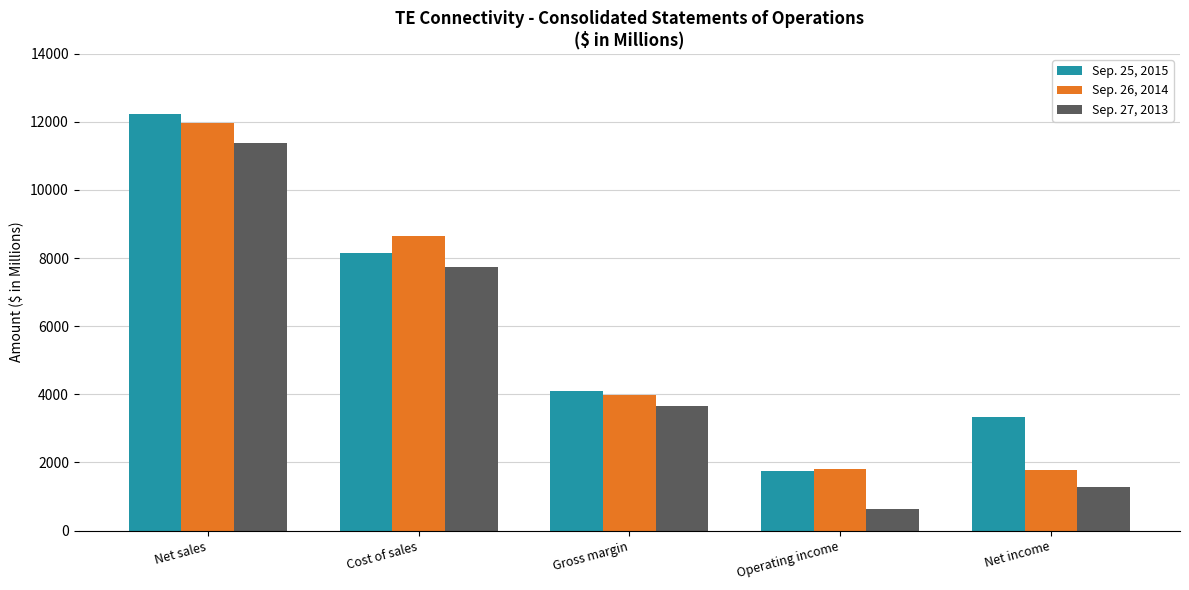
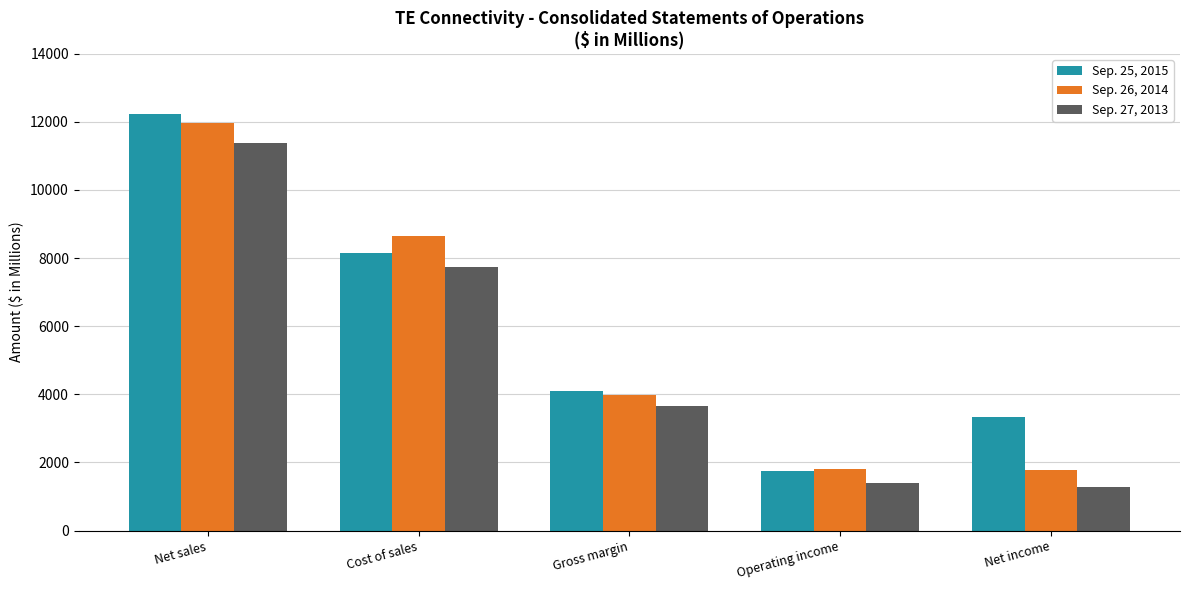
  {
    "Sep. 25, 2015": {
      "Net sales": 12200,
      "Cost of sales": 8100,
      "Gross margin": 4100,
      "Operating income": 1700,
      "Net income": 3400
    },
    "Sep. 26, 2014": {
      "Net sales": 12000,
      "Cost of sales": 8700,
      "Gross margin": 4000,
      "Operating income": 1800,
      "Net income": 1800
    },
    "Sep. 27, 2013": {
      "Net sales": 11400,
      "Cost of sales": 7700,
      "Gross margin": 3700,
-     "Operating income": 600,
+     "Operating income": 1400,
      "Net income": 1300
    }
  }
